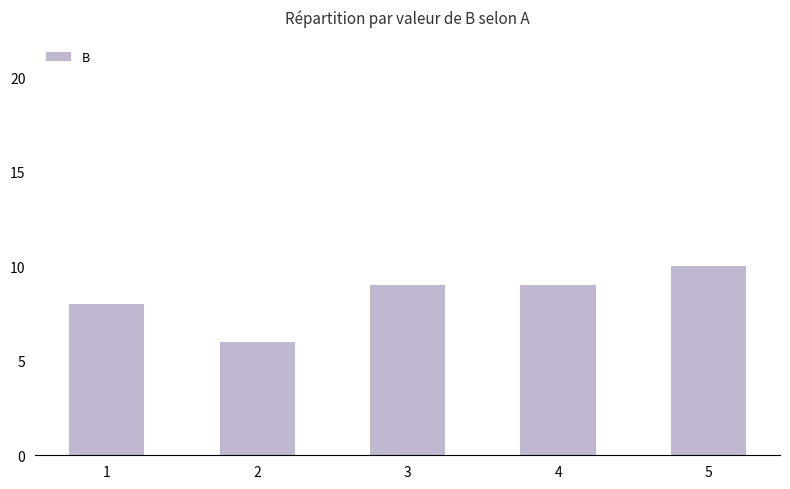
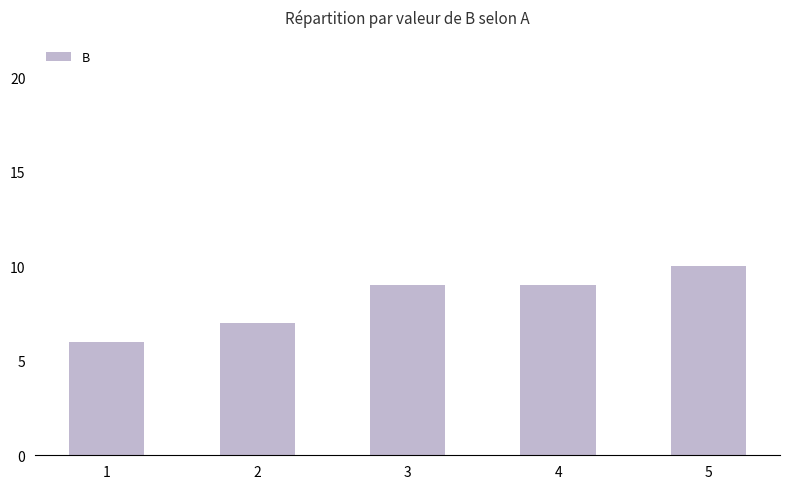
  {
-   "1": 8,
-   "2": 6,
+   "1": 6,
+   "2": 7,
    "3": 9,
    "4": 9,
    "5": 10
  }
